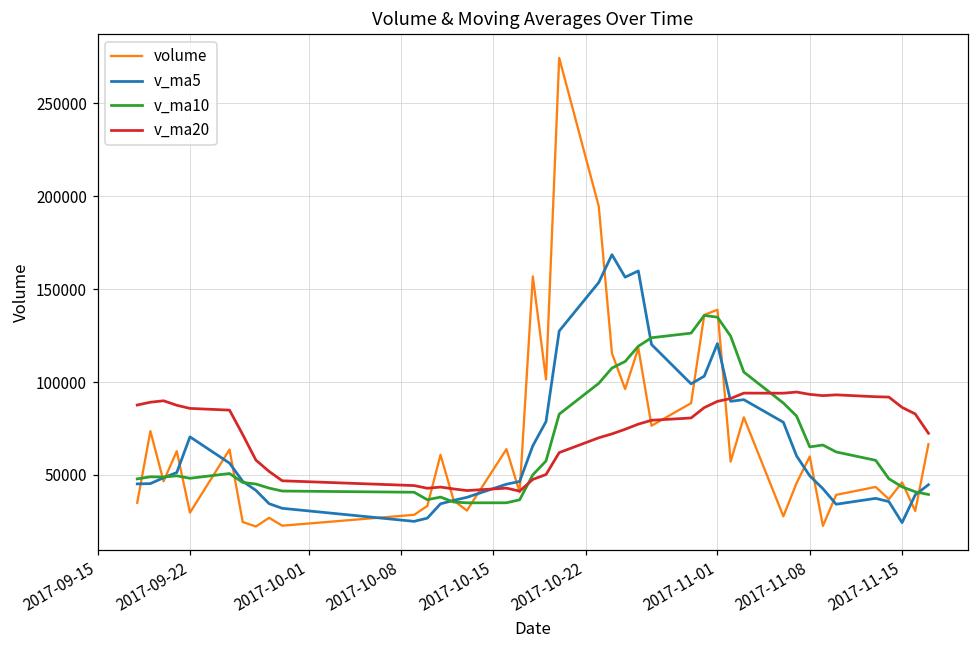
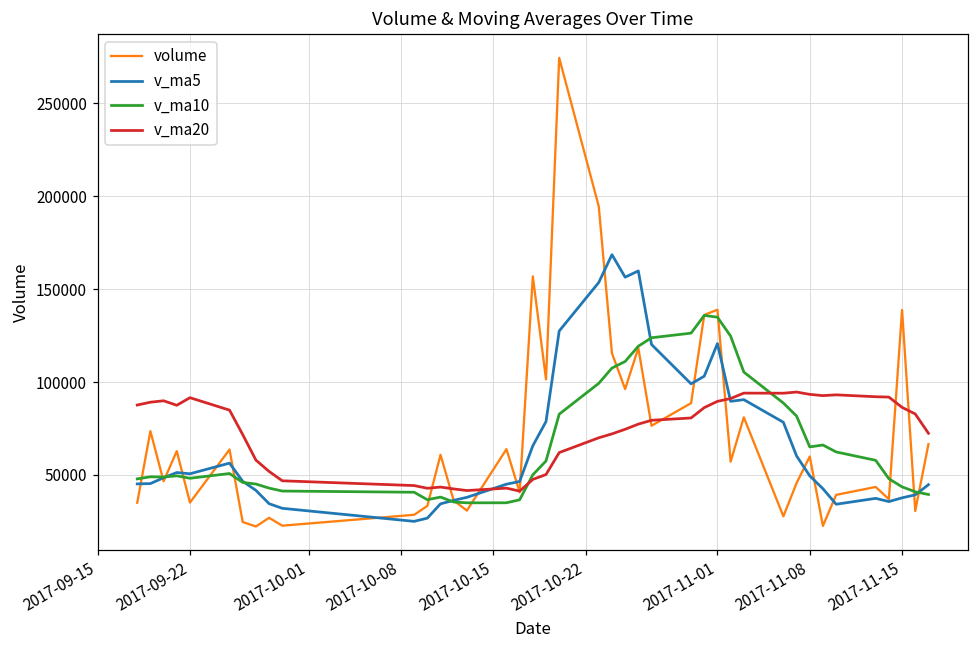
  {
    "volume": {
-     "2017-09-22": 30000,
+     "2017-09-22": 35000,
      "2017-11-01": 139000,
      "2017-11-08": 60000,
-     "2017-11-15": 46000
+     "2017-11-15": 139000
    },
    "v_ma5": {
-     "2017-09-22": 71000,
+     "2017-09-22": 51000,
      "2017-11-01": 121000,
      "2017-11-08": 49000,
-     "2017-11-15": 24000
+     "2017-11-15": 38000
    },
    "v_ma10": {
      "2017-09-22": 48000,
      "2017-11-01": 135000,
      "2017-11-08": 65000,
      "2017-11-15": 44000
    },
    "v_ma20": {
-     "2017-09-22": 86000,
+     "2017-09-22": 92000,
      "2017-11-01": 90000,
      "2017-11-08": 93000,
      "2017-11-15": 86000
    }
  }
